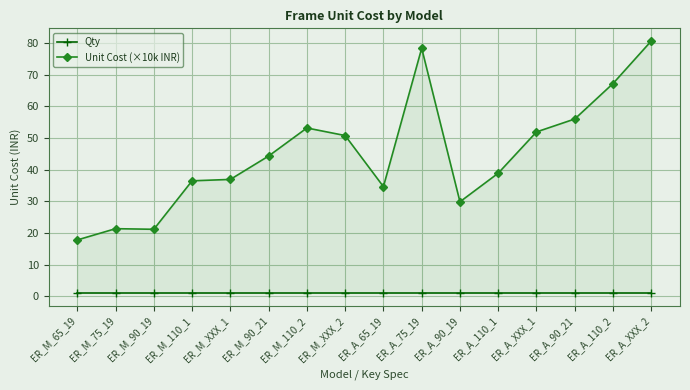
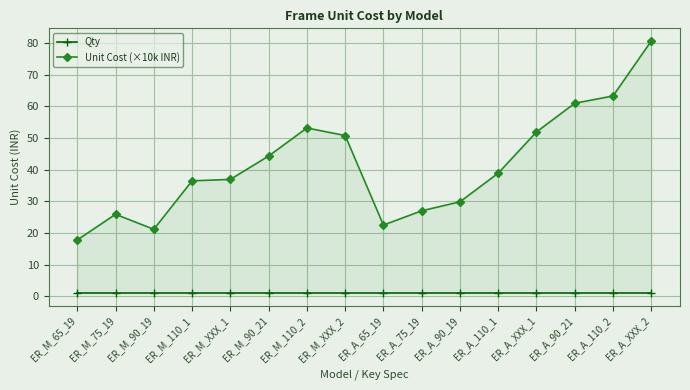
  {
    "Qty": {
      "ER_M_65_19": 1,
      "ER_M_75_19": 1,
      "ER_M_90_19": 1,
      "ER_M_110_1": 1,
      "ER_M_XXX_1": 1,
      "ER_M_90_21": 1,
      "ER_M_110_2": 1,
      "ER_M_XXX_2": 1,
      "ER_A_65_19": 1,
      "ER_A_75_19": 1,
      "ER_A_90_19": 1,
      "ER_A_110_1": 1,
      "ER_A_XXX_1": 1,
      "ER_A_90_21": 1,
      "ER_A_110_2": 1,
      "ER_A_XXX_2": 1
    },
    "Unit Cost (×10k INR)": {
      "ER_M_65_19": 18,
-     "ER_M_75_19": 21,
+     "ER_M_75_19": 26,
      "ER_M_90_19": 21,
      "ER_M_110_1": 36,
      "ER_M_XXX_1": 37,
      "ER_M_90_21": 44,
      "ER_M_110_2": 53,
      "ER_M_XXX_2": 51,
-     "ER_A_65_19": 35,
-     "ER_A_75_19": 78,
+     "ER_A_65_19": 23,
+     "ER_A_75_19": 27,
      "ER_A_90_19": 30,
      "ER_A_110_1": 39,
      "ER_A_XXX_1": 52,
-     "ER_A_90_21": 56,
-     "ER_A_110_2": 67,
+     "ER_A_90_21": 61,
+     "ER_A_110_2": 63,
      "ER_A_XXX_2": 81
    }
  }
